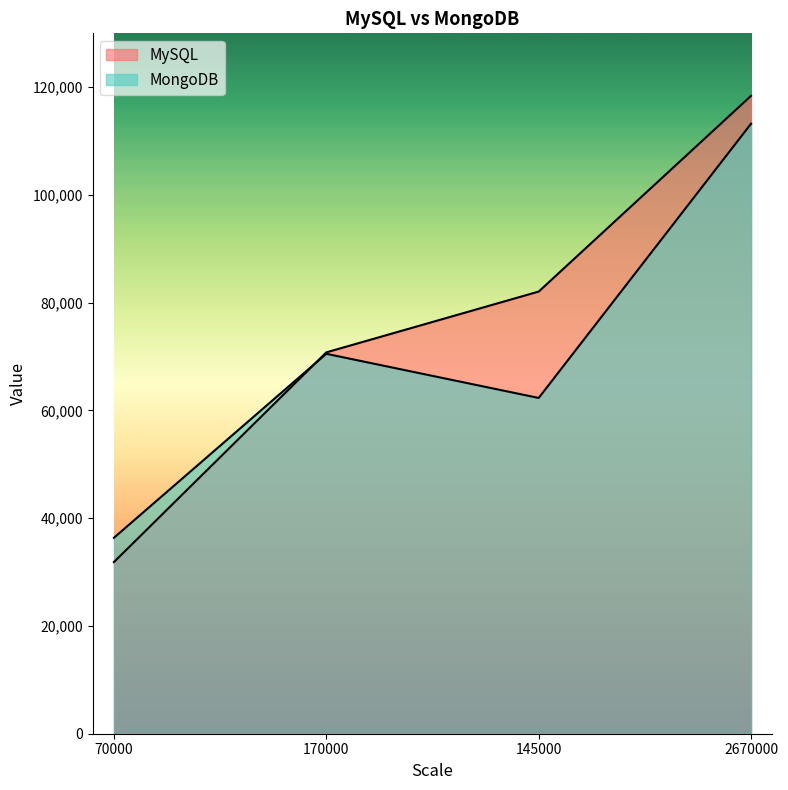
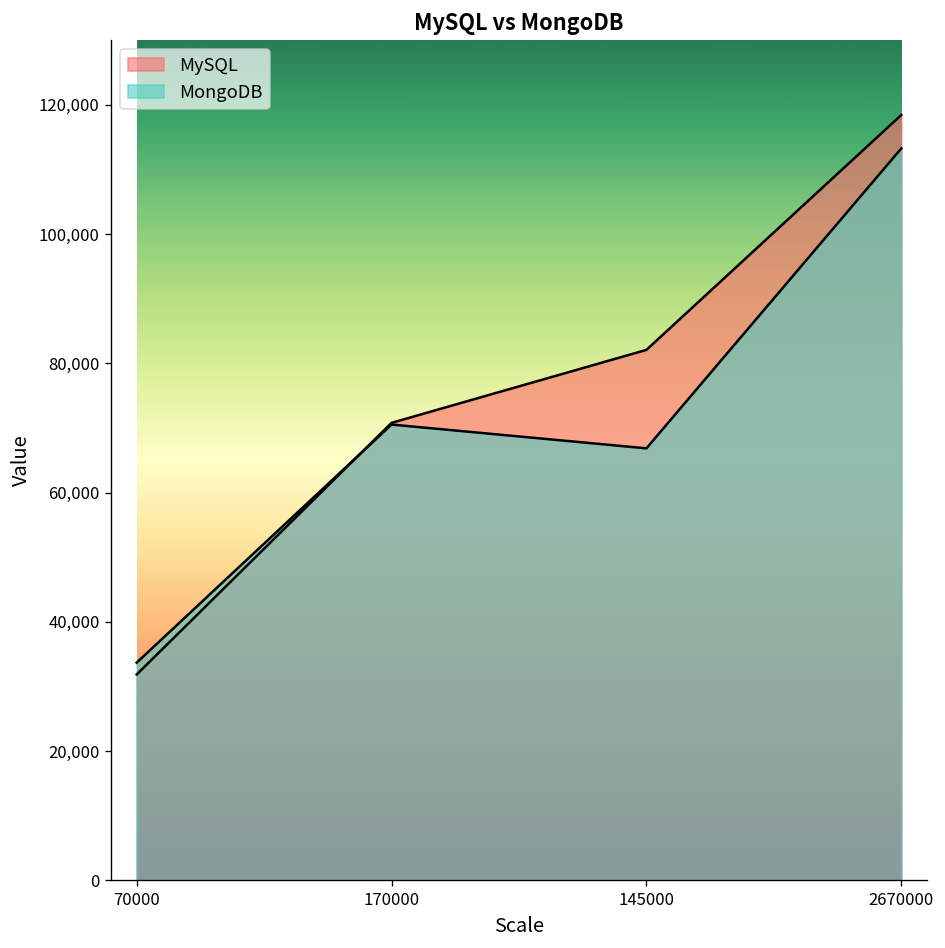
  {
    "MySQL": {
      "70000": "32,000",
      "145000": "82,000",
      "2670000": "118,000"
    },
    "MongoDB": {
-     "70000": "36,000",
-     "145000": "62,000",
+     "70000": "34,000",
+     "145000": "67,000",
      "2670000": "113,000"
    }
  }
